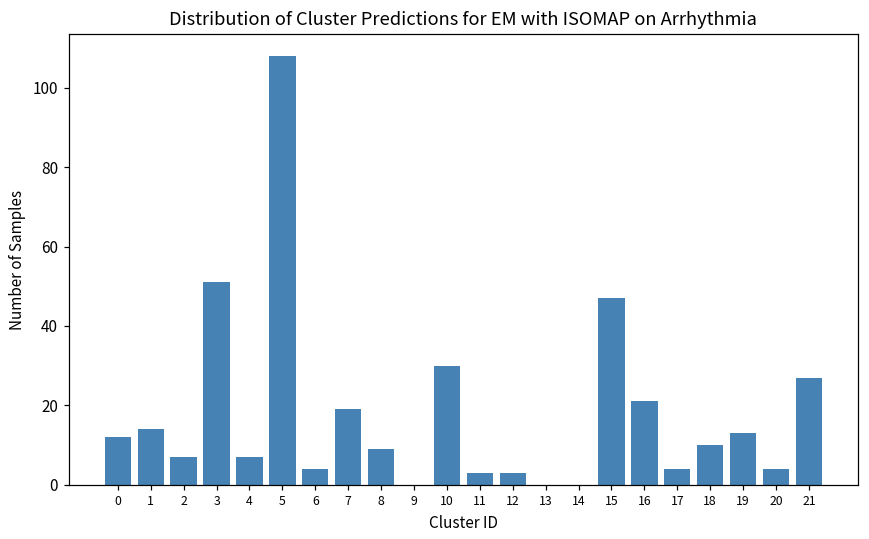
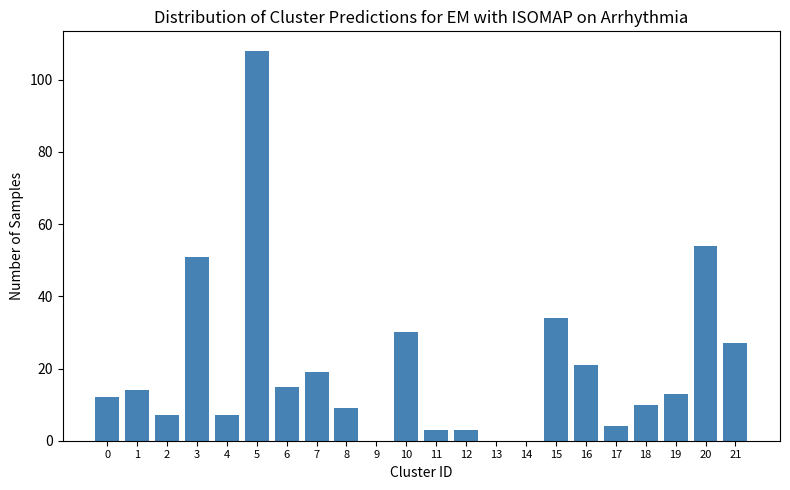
  {
    "0": 12,
    "1": 14,
    "2": 7,
    "3": 51,
    "4": 7,
    "5": 108,
-   "6": 4,
+   "6": 15,
    "7": 19,
    "8": 9,
    "9": 0,
    "10": 30,
    "11": 3,
    "12": 3,
    "13": 0,
    "14": 0,
-   "15": 47,
+   "15": 34,
    "16": 21,
    "17": 4,
    "18": 10,
    "19": 13,
-   "20": 4,
+   "20": 54,
    "21": 27
  }
